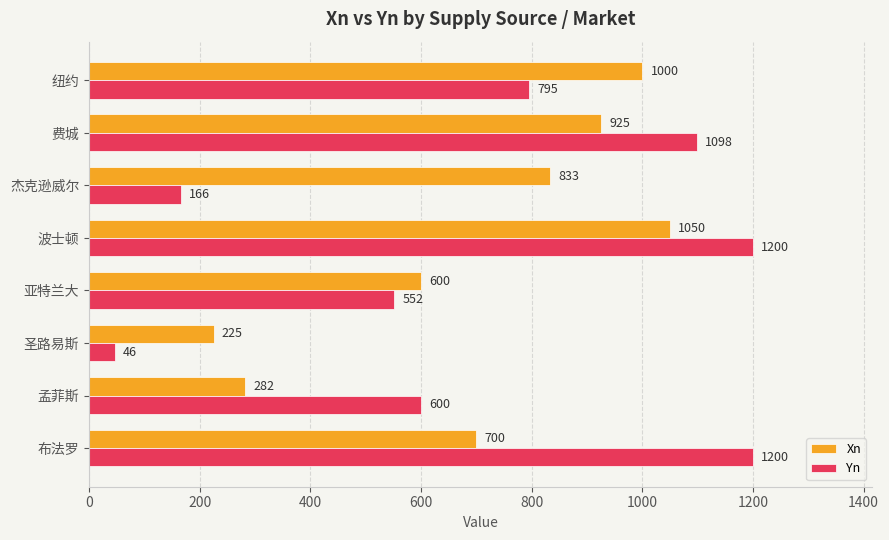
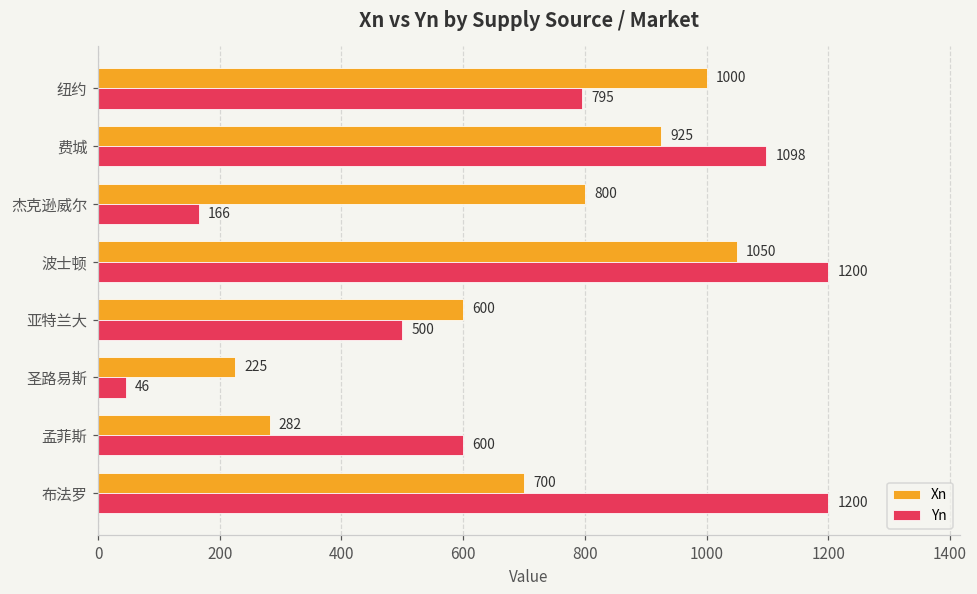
  {
    "Xn": {
      "纽约": 1000,
      "费城": 925,
-     "杰克逊威尔": 833,
+     "杰克逊威尔": 800,
      "波士顿": 1050,
      "亚特兰大": 600,
      "圣路易斯": 225,
      "孟菲斯": 282,
      "布法罗": 700
    },
    "Yn": {
      "纽约": 795,
      "费城": 1098,
      "杰克逊威尔": 166,
      "波士顿": 1200,
-     "亚特兰大": 552,
+     "亚特兰大": 500,
      "圣路易斯": 46,
      "孟菲斯": 600,
      "布法罗": 1200
    }
  }
